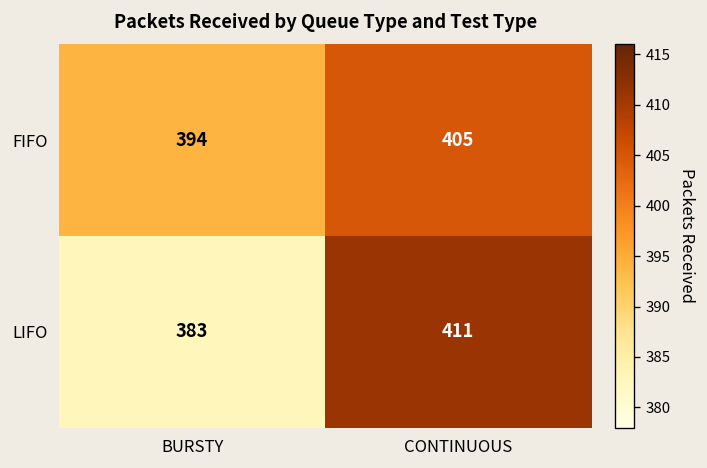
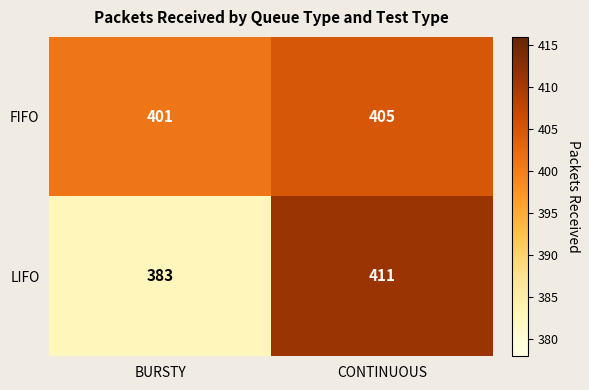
  {
    "FIFO": {
-     "BURSTY": 394,
+     "BURSTY": 401,
      "CONTINUOUS": 405
    },
    "LIFO": {
      "BURSTY": 383,
      "CONTINUOUS": 411
    }
  }
